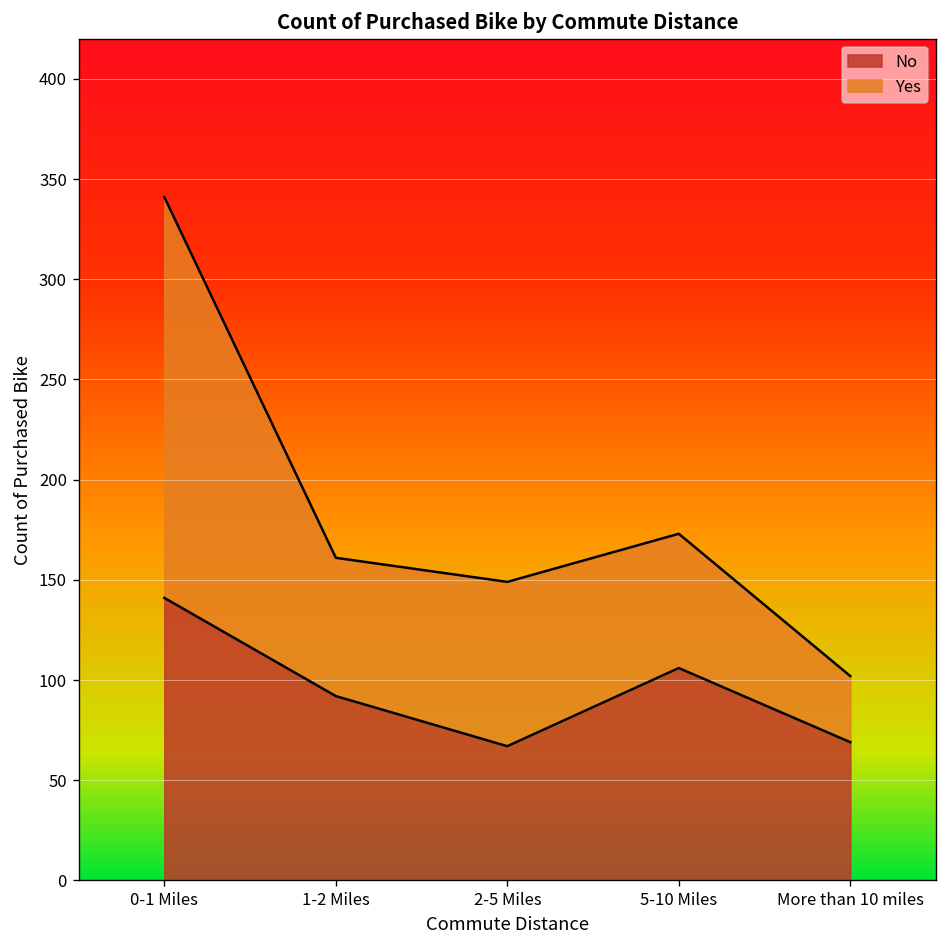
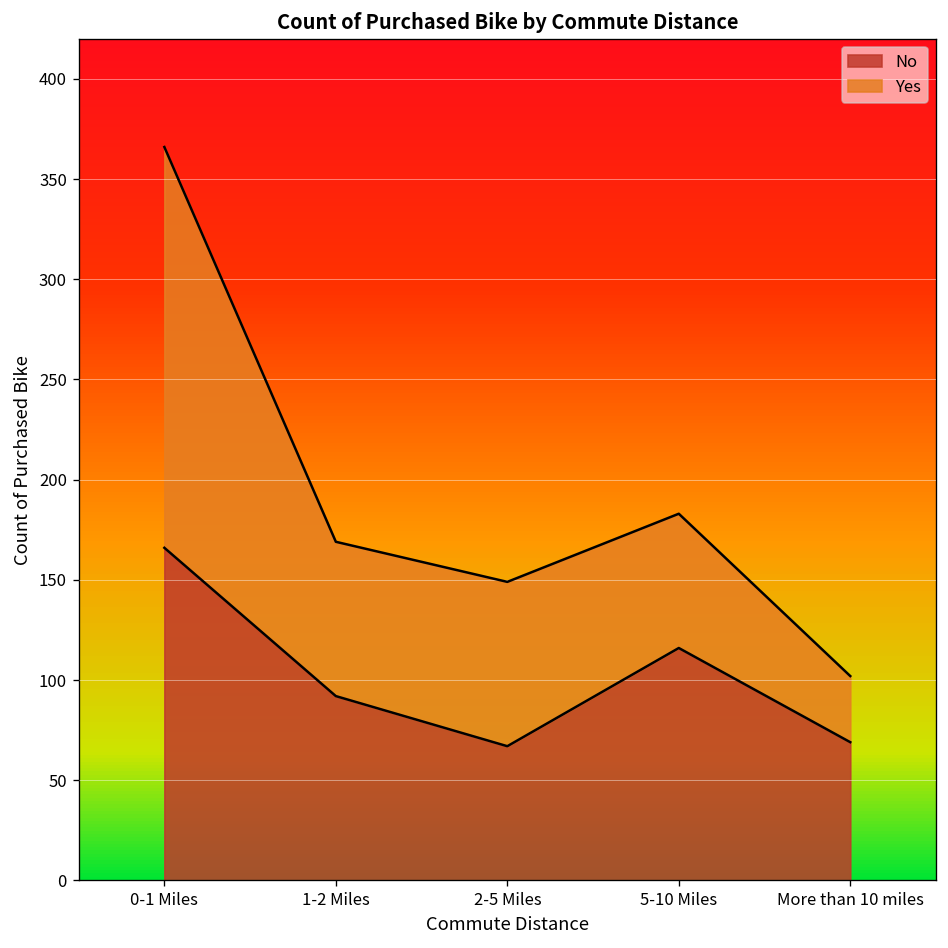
  {
    "No": {
-     "0-1 Miles": 141,
+     "0-1 Miles": 166,
      "1-2 Miles": 92,
      "2-5 Miles": 67,
-     "5-10 Miles": 106,
+     "5-10 Miles": 116,
      "More than 10 miles": 69
    },
    "Yes": {
      "0-1 Miles": 200,
-     "1-2 Miles": 69,
+     "1-2 Miles": 77,
      "2-5 Miles": 82,
      "5-10 Miles": 67,
      "More than 10 miles": 33
    }
  }
